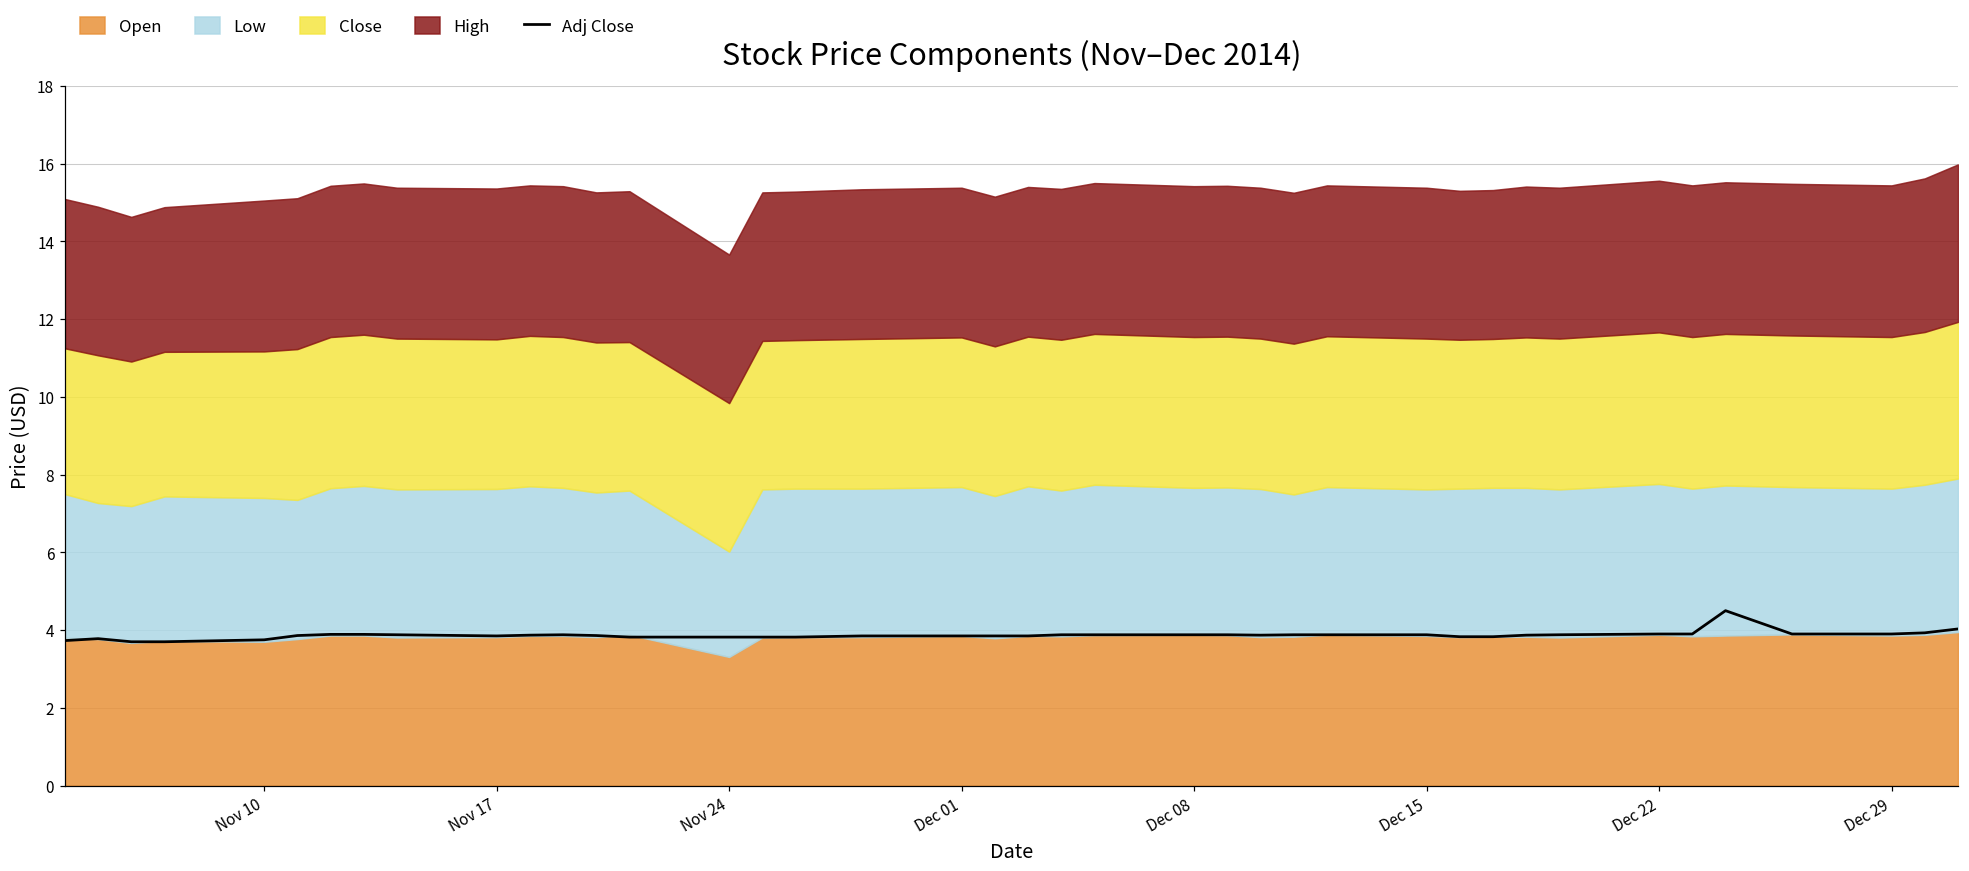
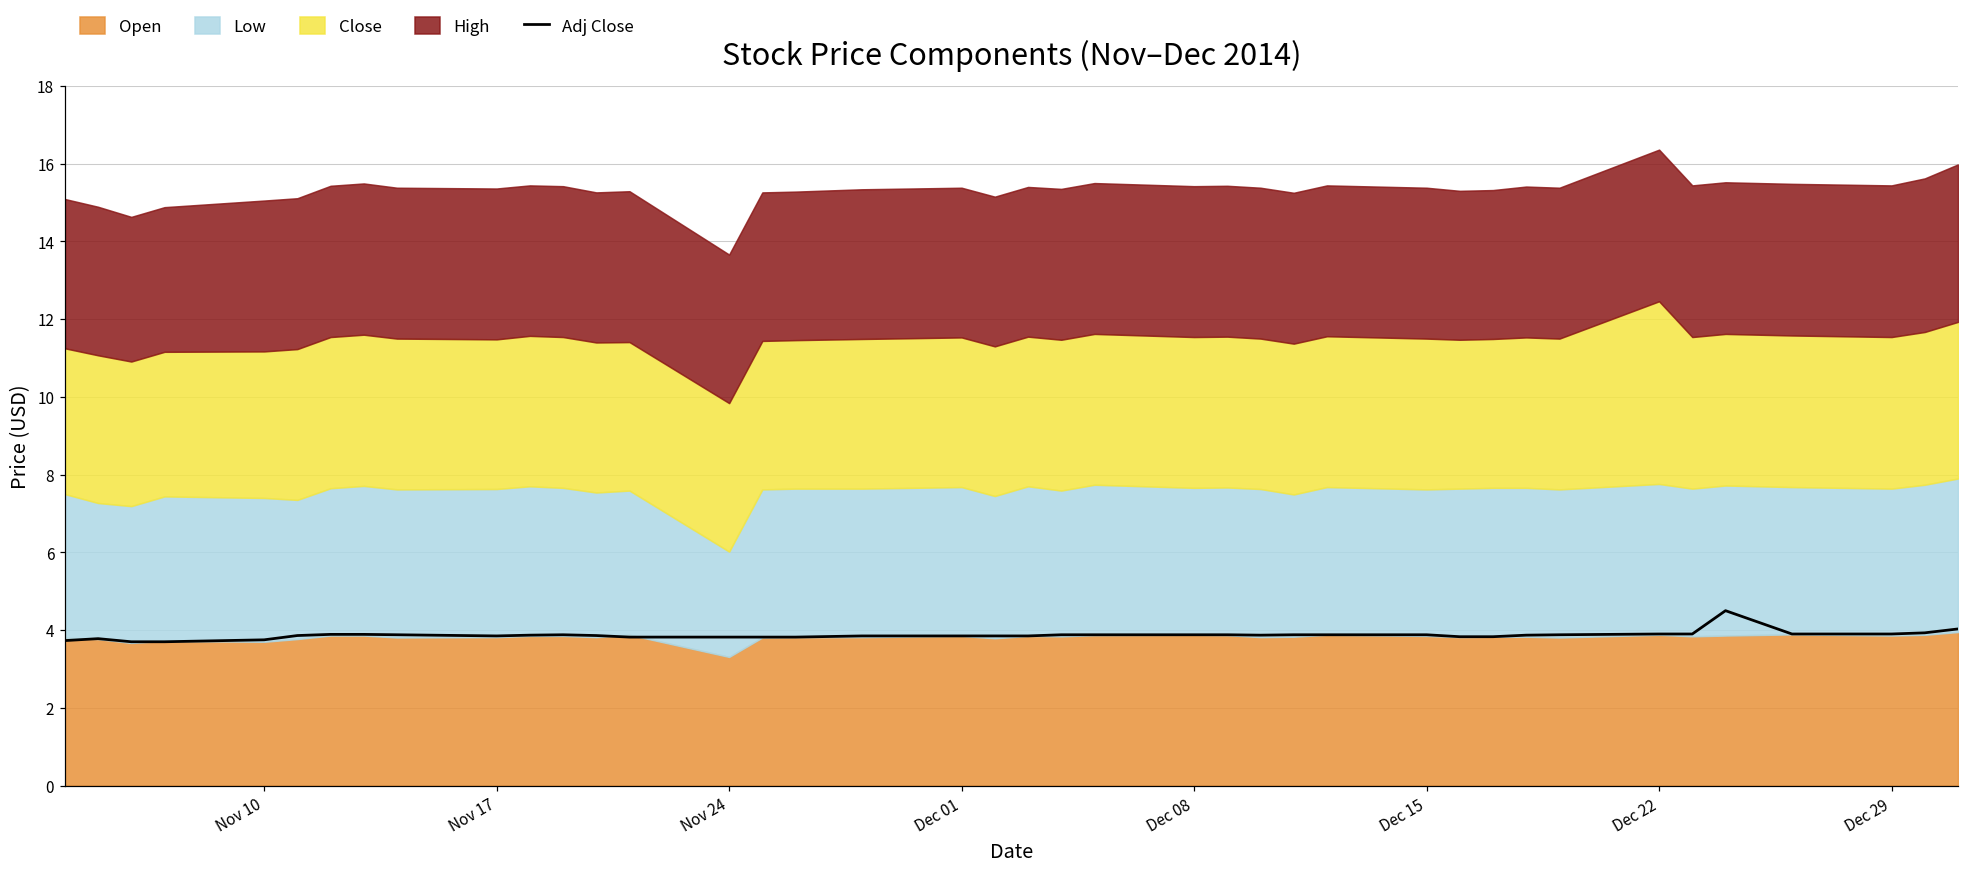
  {
    "Adj Close": {
      "Nov 24": 3.8
    },
    "Open": {
      "Nov 24": 3.3
    },
    "Low": {
      "Nov 10": 3.7,
      "Nov 17": 3.8,
      "Nov 24": 2.7,
      "Dec 01": 3.8,
      "Dec 08": 3.8,
      "Dec 15": 3.8,
      "Dec 22": 3.9,
      "Dec 29": 3.8
    },
    "Close": {
      "Nov 10": 3.8,
      "Nov 17": 3.9,
      "Nov 24": 3.8,
      "Dec 01": 3.8,
      "Dec 08": 3.9,
      "Dec 15": 3.9,
-     "Dec 22": 3.9,
+     "Dec 22": 4.7,
      "Dec 29": 3.9
    },
    "High": {
      "Nov 10": 3.9,
      "Nov 17": 3.9,
      "Nov 24": 3.8,
      "Dec 01": 3.8,
      "Dec 08": 3.9,
      "Dec 15": 3.9,
      "Dec 22": 3.9,
      "Dec 29": 3.9
    }
  }
